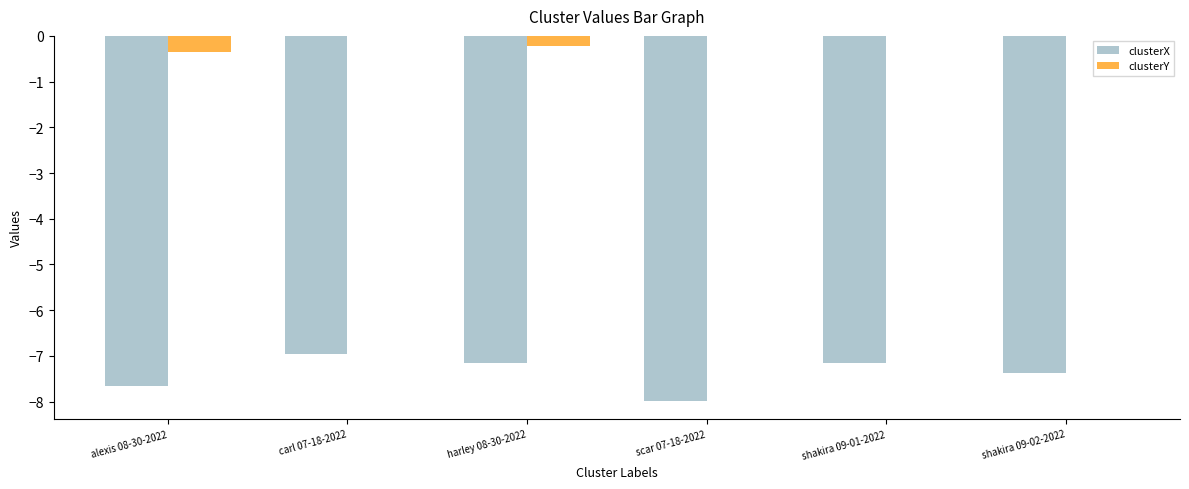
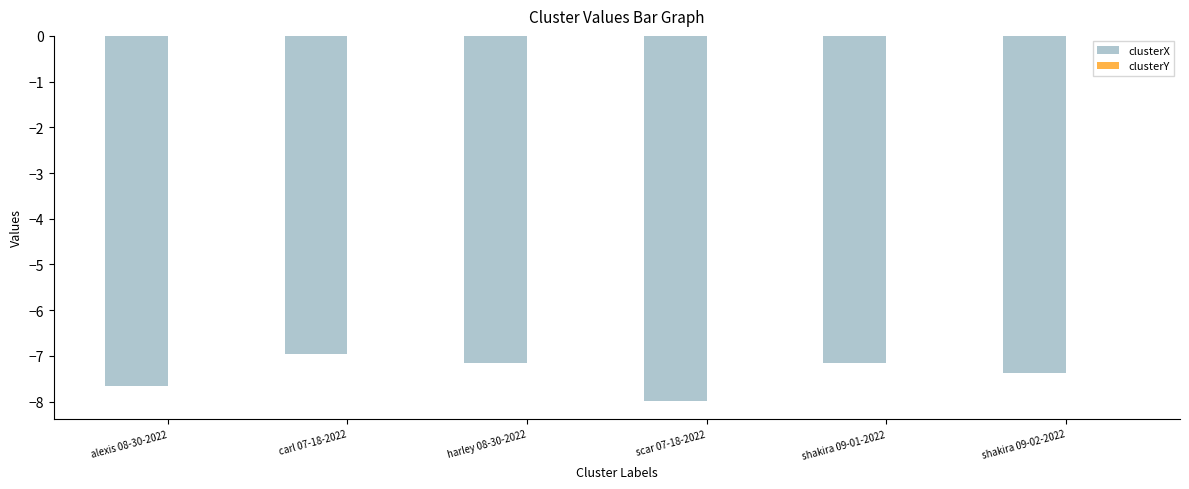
  {
    "clusterX": {
      "alexis 08-30-2022": -7.7,
      "carl 07-18-2022": -7.0,
      "harley 08-30-2022": -7.1,
      "scar 07-18-2022": -8.0,
      "shakira 09-01-2022": -7.2,
      "shakira 09-02-2022": -7.4
    },
    "clusterY": {
-     "alexis 08-30-2022": -0.4,
-     "harley 08-30-2022": -0.2
+     "alexis 08-30-2022": 0.0,
+     "harley 08-30-2022": 0.0
    }
  }
